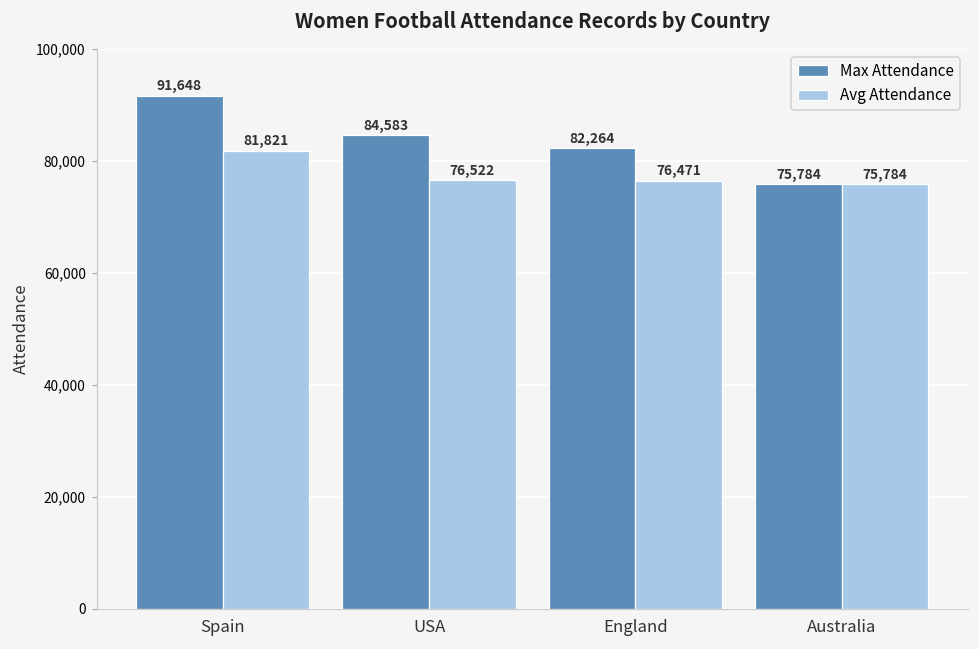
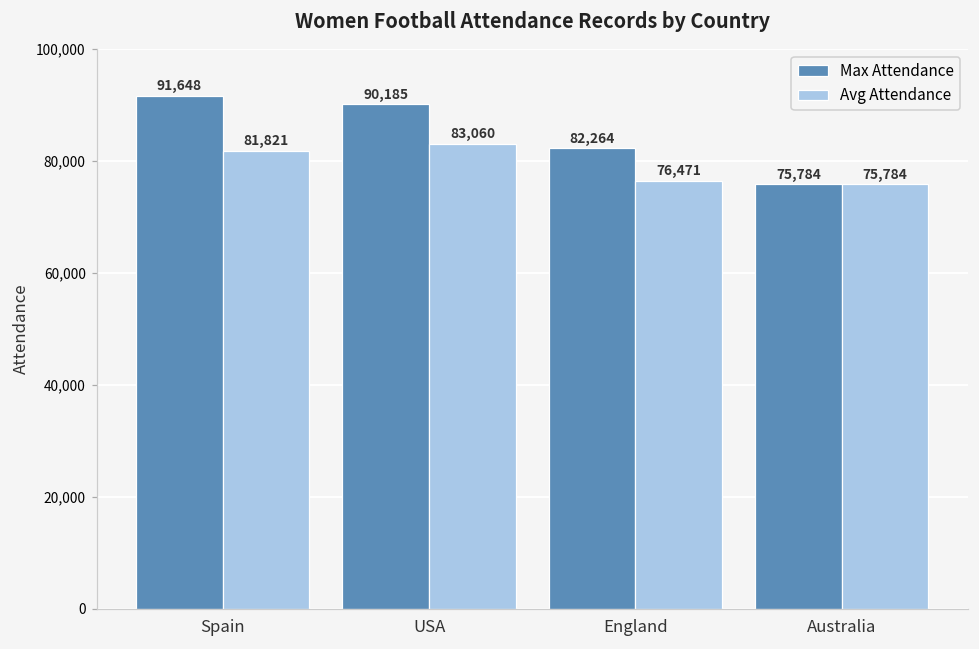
  {
    "Max Attendance": {
      "Spain": "91,648",
-     "USA": "84,583",
+     "USA": "90,185",
      "England": "82,264",
      "Australia": "75,784"
    },
    "Avg Attendance": {
      "Spain": "81,821",
-     "USA": "76,522",
+     "USA": "83,060",
      "England": "76,471",
      "Australia": "75,784"
    }
  }
